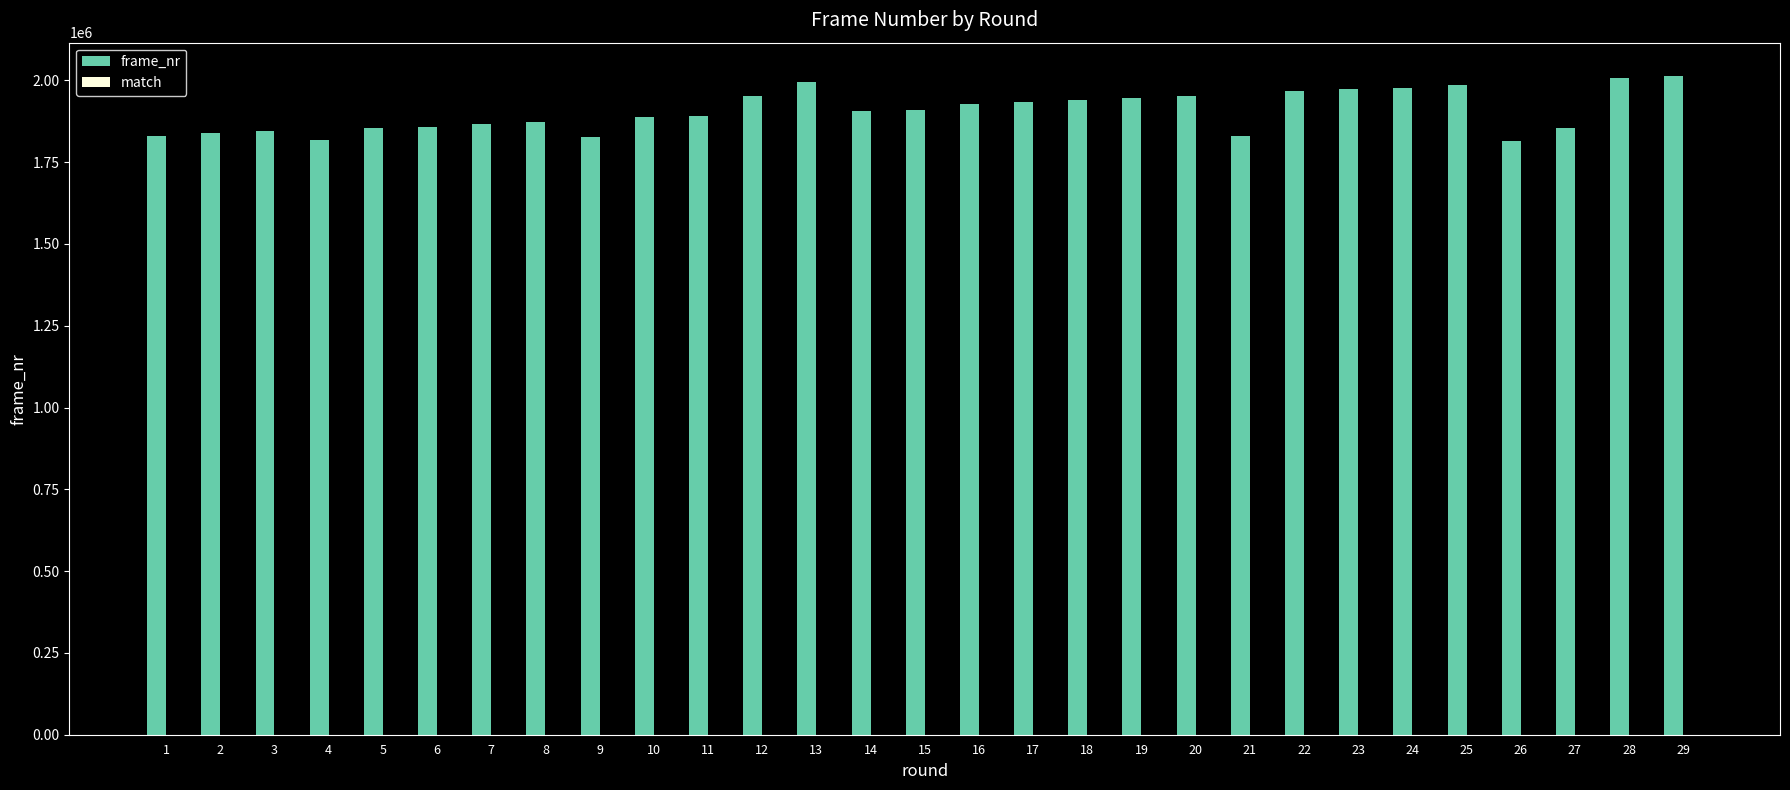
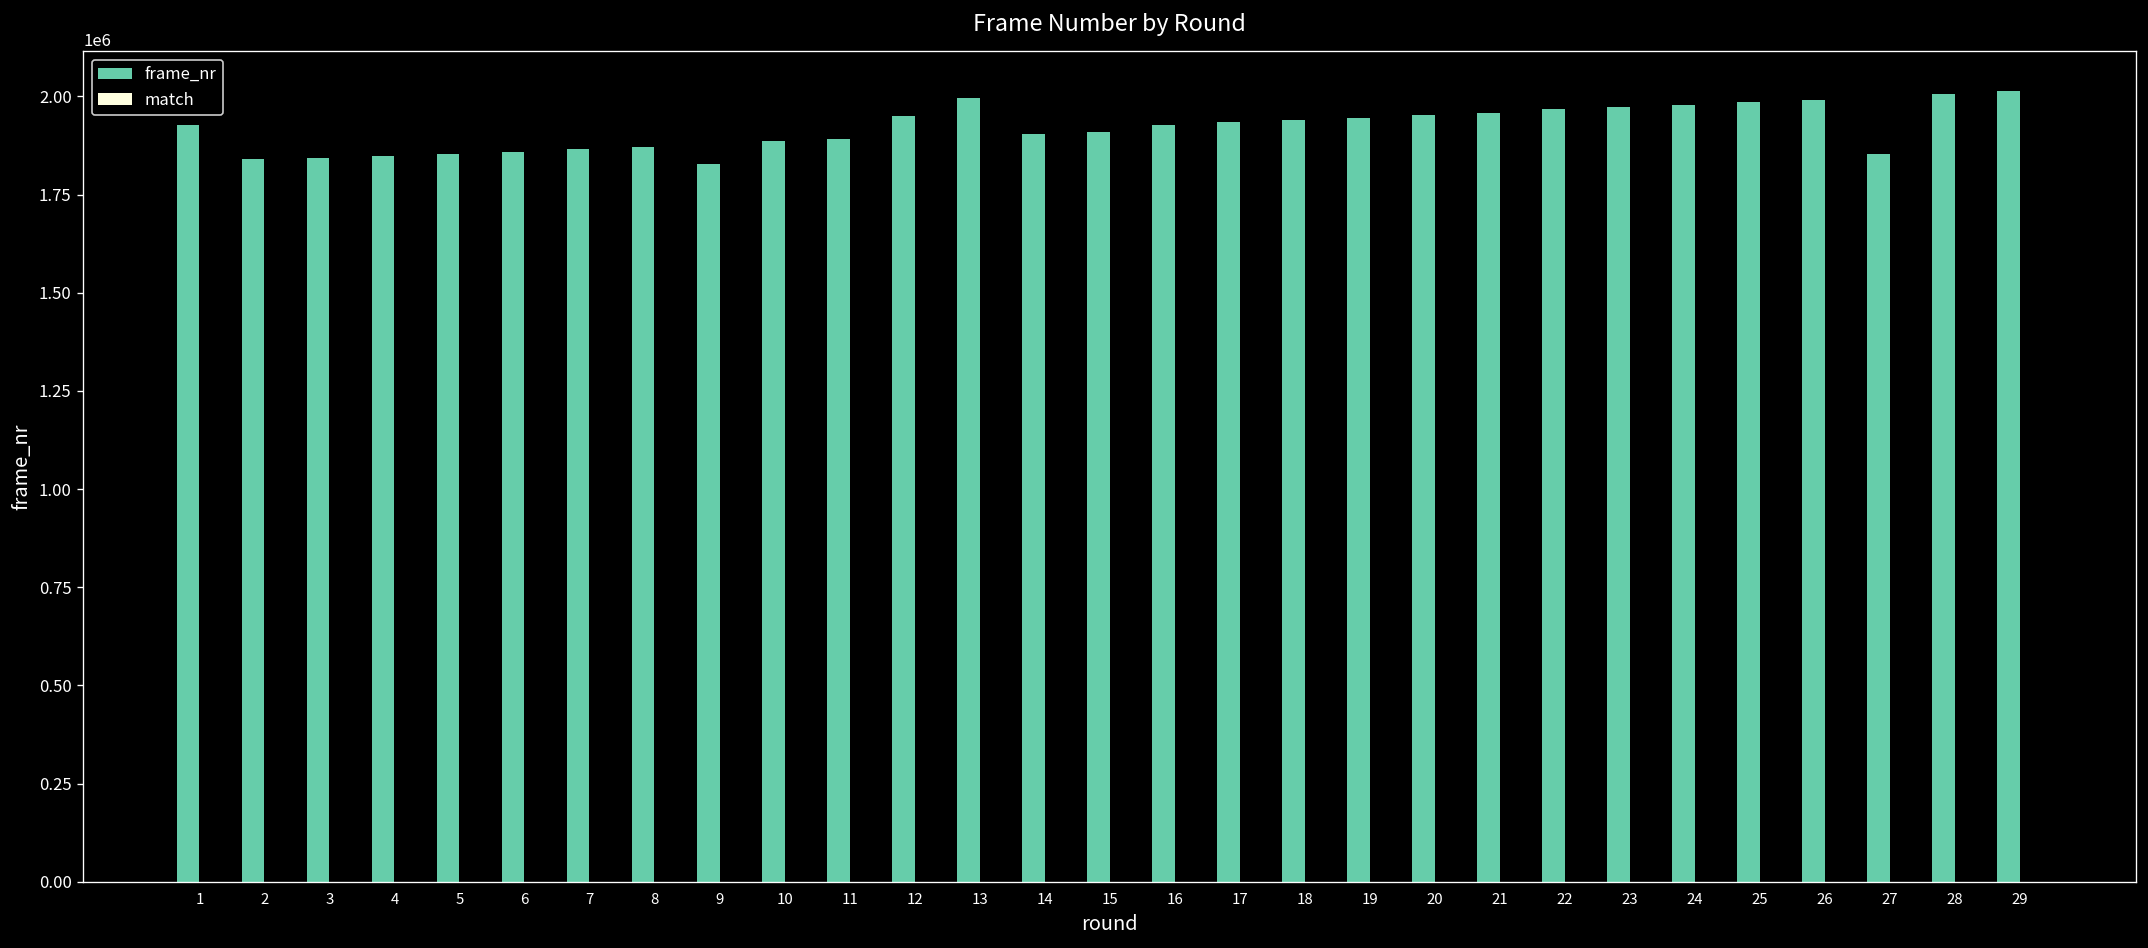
  {
    "frame_nr": {
-     "1": 1830000,
+     "1": 1930000,
      "2": 1840000,
      "3": 1840000,
-     "4": 1820000,
+     "4": 1850000,
      "5": 1850000,
      "6": 1860000,
      "7": 1870000,
      "8": 1870000,
      "9": 1830000,
      "10": 1890000,
      "11": 1890000,
      "12": 1950000,
      "13": 2000000,
      "14": 1910000,
      "15": 1910000,
      "16": 1930000,
      "17": 1930000,
      "18": 1940000,
      "19": 1950000,
      "20": 1950000,
-     "21": 1830000,
+     "21": 1960000,
      "22": 1970000,
      "23": 1970000,
      "24": 1980000,
      "25": 1990000,
-     "26": 1810000,
+     "26": 1990000,
      "27": 1850000,
      "28": 2010000,
      "29": 2010000
    }
  }
